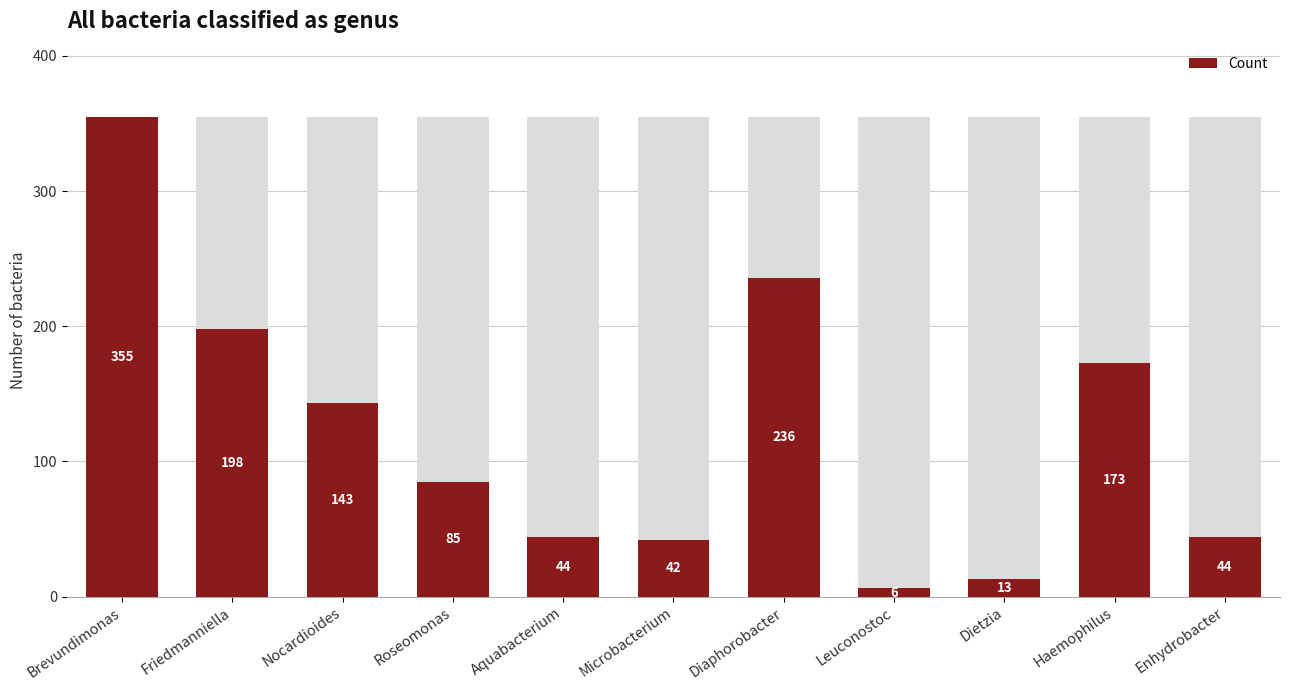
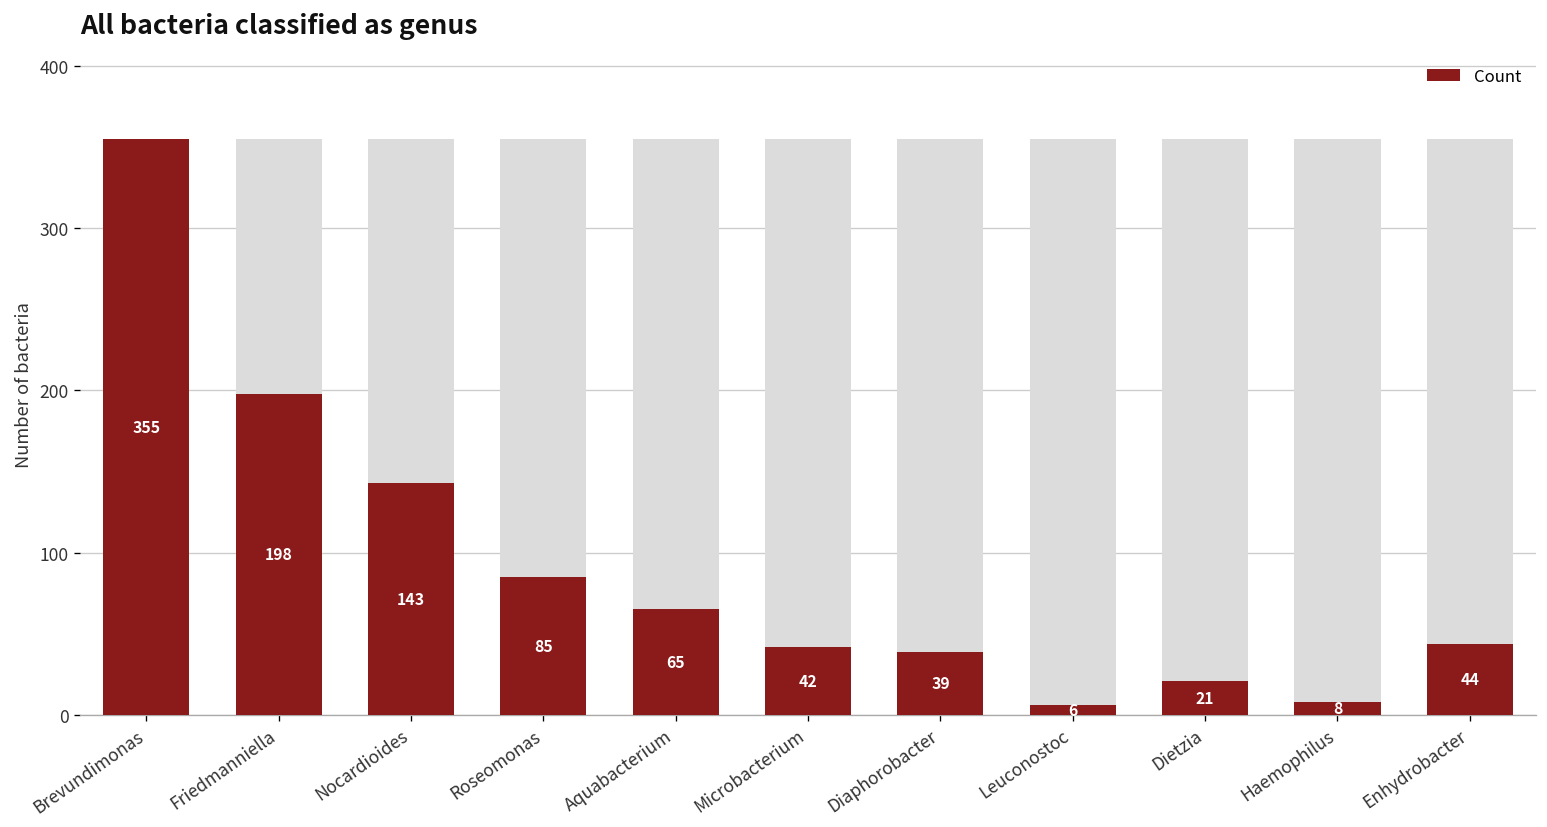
  {
    "Count": {
      "Brevundimonas": 355,
-     "Aquabacterium": 44,
-     "Diaphorobacter": 236,
-     "Dietzia": 13,
-     "Haemophilus": 173
+     "Aquabacterium": 65,
+     "Diaphorobacter": 39,
+     "Dietzia": 21,
+     "Haemophilus": 8
    }
  }
